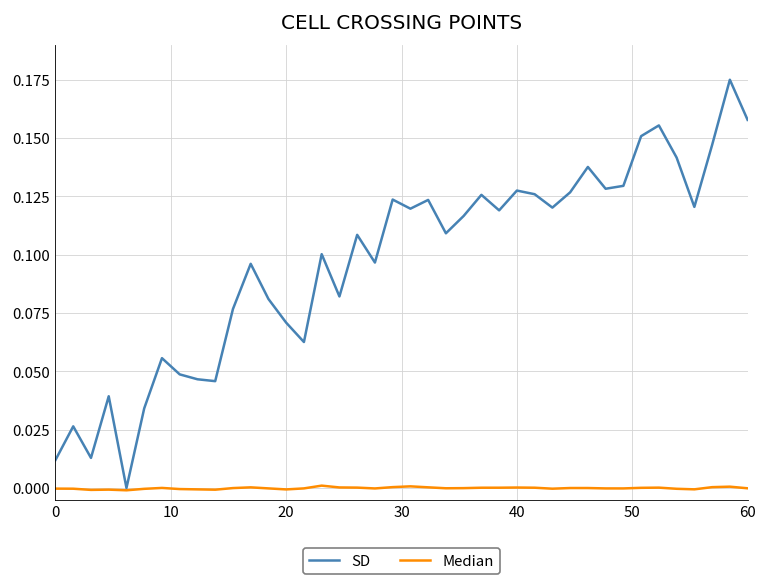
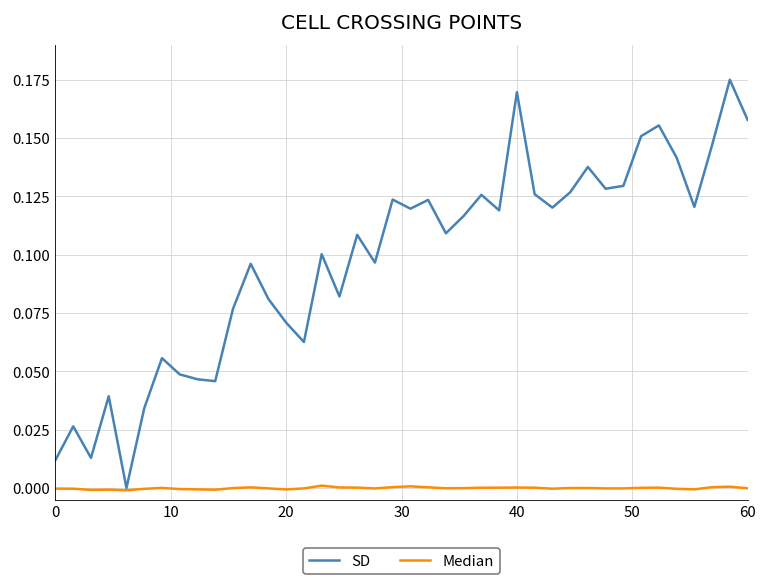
  {
    "SD": {
      "0": 0.012,
-     "40": 0.127,
+     "40": 0.170,
      "60": 0.158
    },
    "Median": {
      "0": 0.000,
      "40": 0.000,
      "60": 0.000
    }
  }
